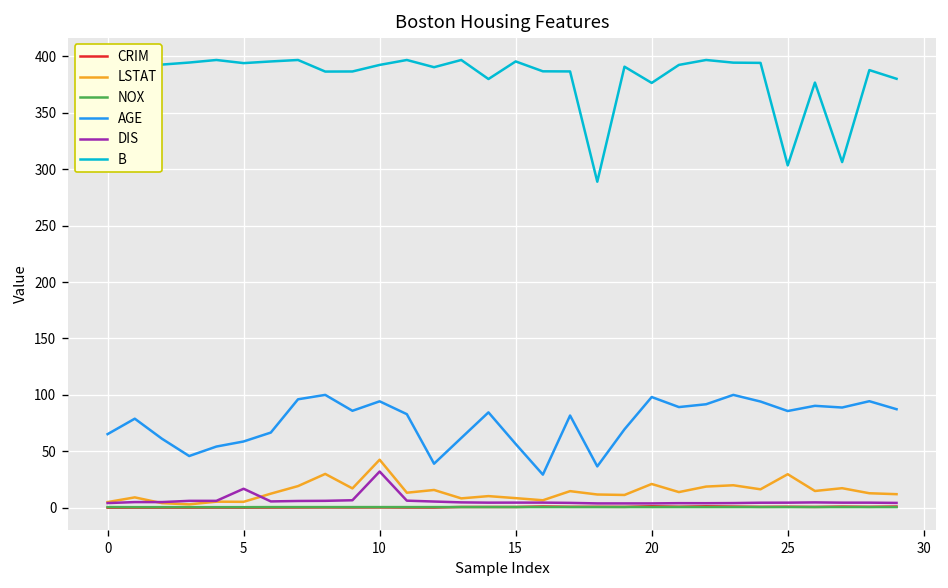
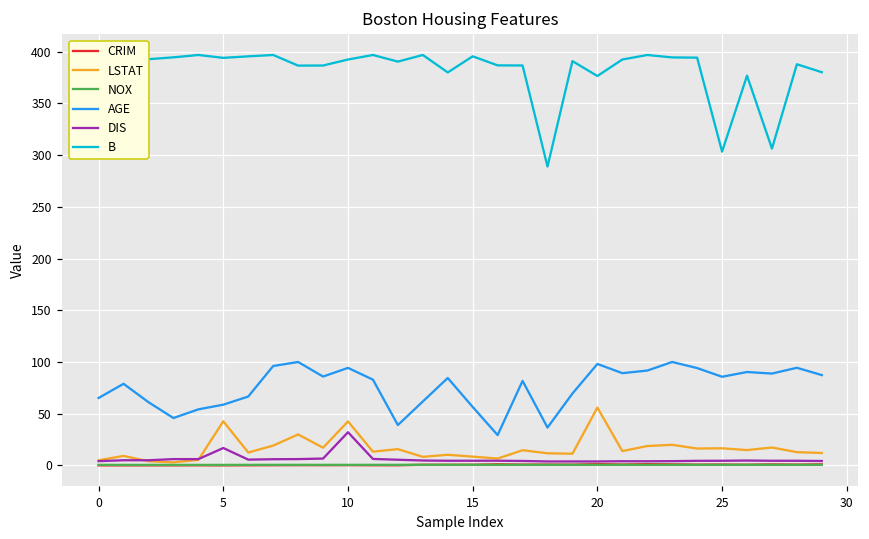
  {
    "LSTAT": {
-     "5": 10,
+     "5": 40,
      "10": 40,
      "15": 10,
-     "20": 20,
-     "25": 30
+     "20": 60,
+     "25": 20
    },
    "DIS": {
      "5": 20,
      "10": 30,
      "15": 0,
      "25": 0
    }
  }
